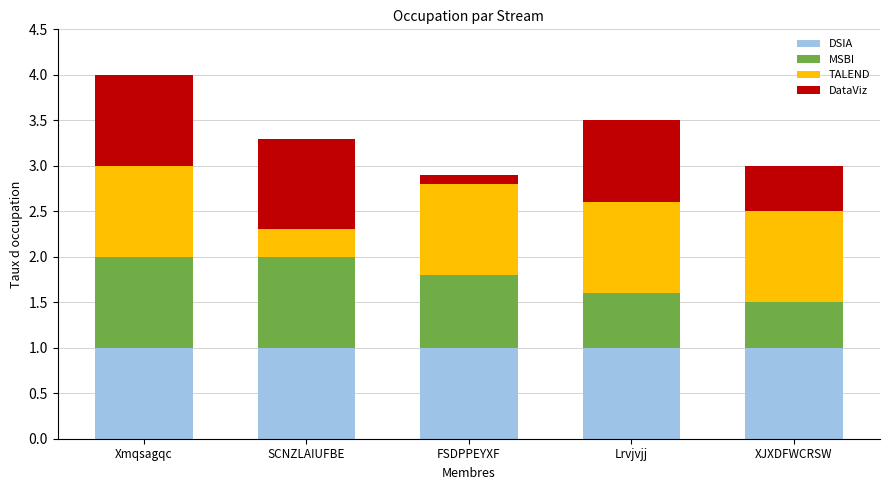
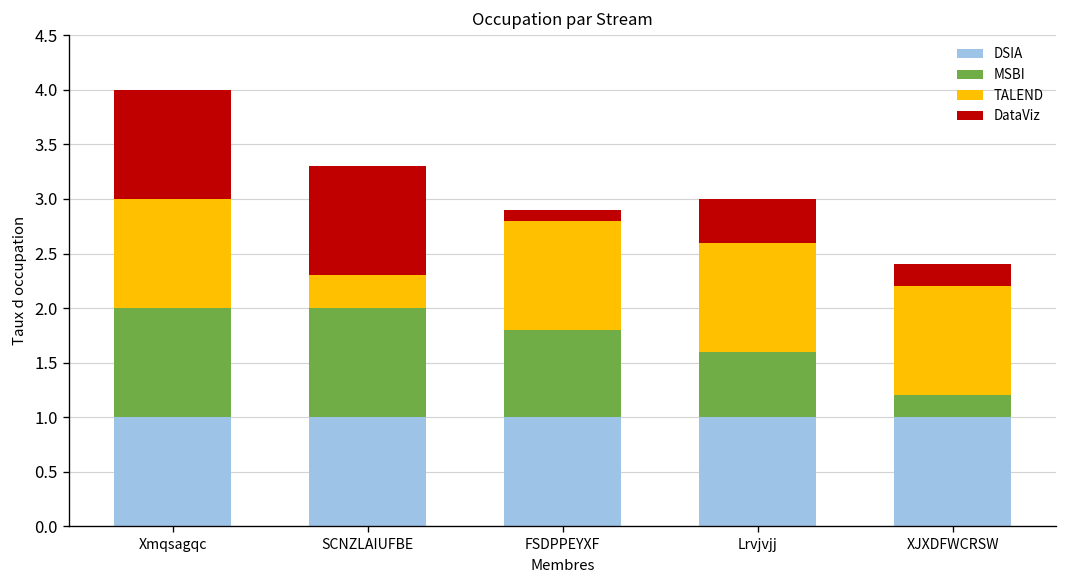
  {
    "DSIA": {
      "Xmqsagqc": 1.0,
      "SCNZLAIUFBE": 1.0,
      "FSDPPEYXF": 1.0,
      "Lrvjvjj": 1.0,
      "XJXDFWCRSW": 1.0
    },
    "MSBI": {
      "Xmqsagqc": 1.0,
      "SCNZLAIUFBE": 1.0,
      "FSDPPEYXF": 0.8,
      "Lrvjvjj": 0.6,
-     "XJXDFWCRSW": 0.5
+     "XJXDFWCRSW": 0.2
    },
    "TALEND": {
      "Xmqsagqc": 1.0,
      "SCNZLAIUFBE": 0.3,
      "FSDPPEYXF": 1.0,
      "Lrvjvjj": 1.0,
      "XJXDFWCRSW": 1.0
    },
    "DataViz": {
      "Xmqsagqc": 1.0,
      "SCNZLAIUFBE": 1.0,
      "FSDPPEYXF": 0.1,
-     "Lrvjvjj": 0.9,
-     "XJXDFWCRSW": 0.5
+     "Lrvjvjj": 0.4,
+     "XJXDFWCRSW": 0.2
    }
  }
